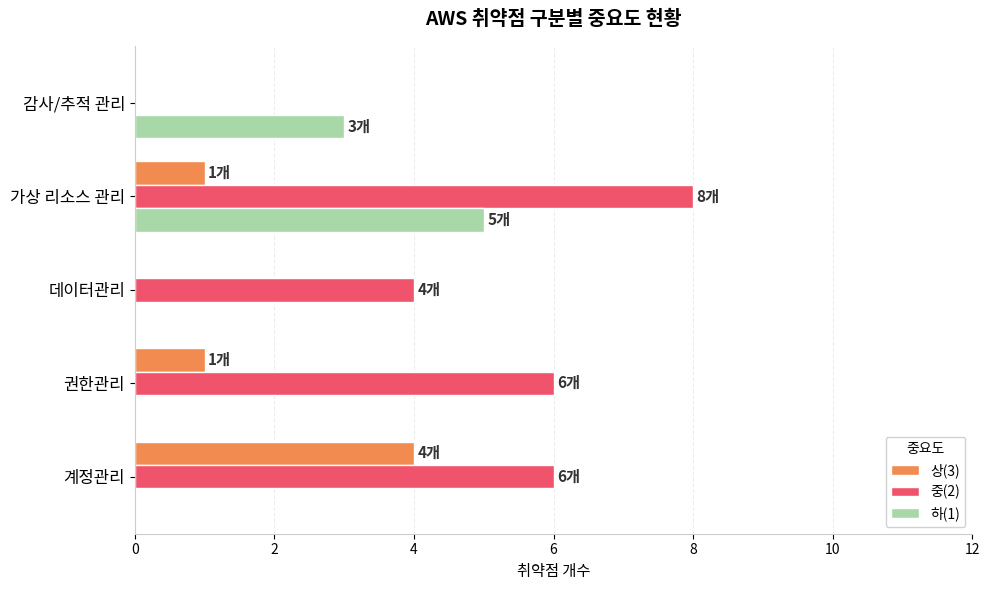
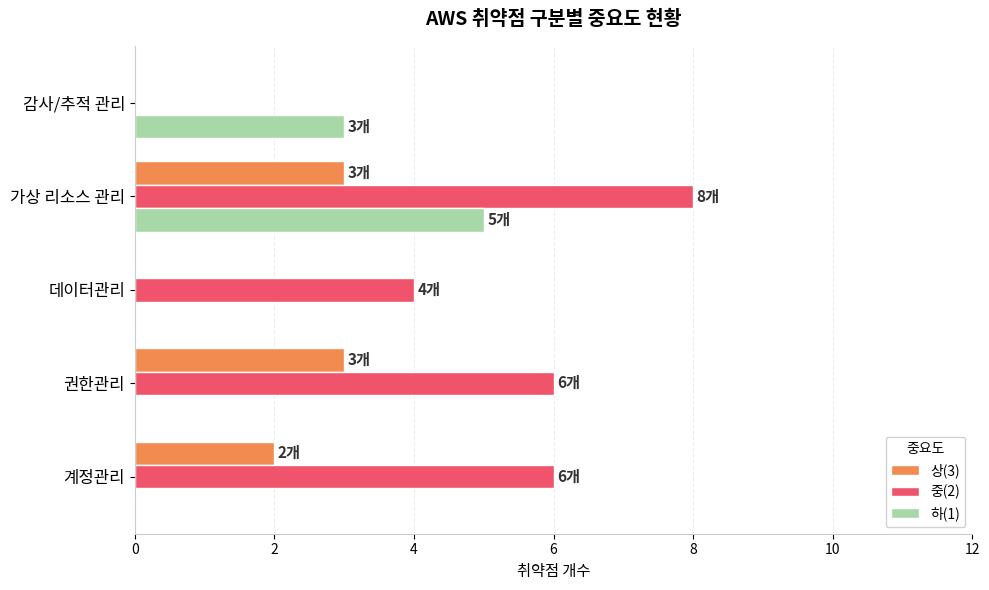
  {
    "상(3)": {
-     "가상 리소스 관리": "1개",
-     "권한관리": "1개",
-     "계정관리": "4개"
+     "가상 리소스 관리": "3개",
+     "권한관리": "3개",
+     "계정관리": "2개"
    },
    "중(2)": {
      "가상 리소스 관리": "8개",
      "데이터관리": "4개",
      "권한관리": "6개",
      "계정관리": "6개"
    },
    "하(1)": {
      "감사/추적 관리": "3개",
      "가상 리소스 관리": "5개"
    }
  }
